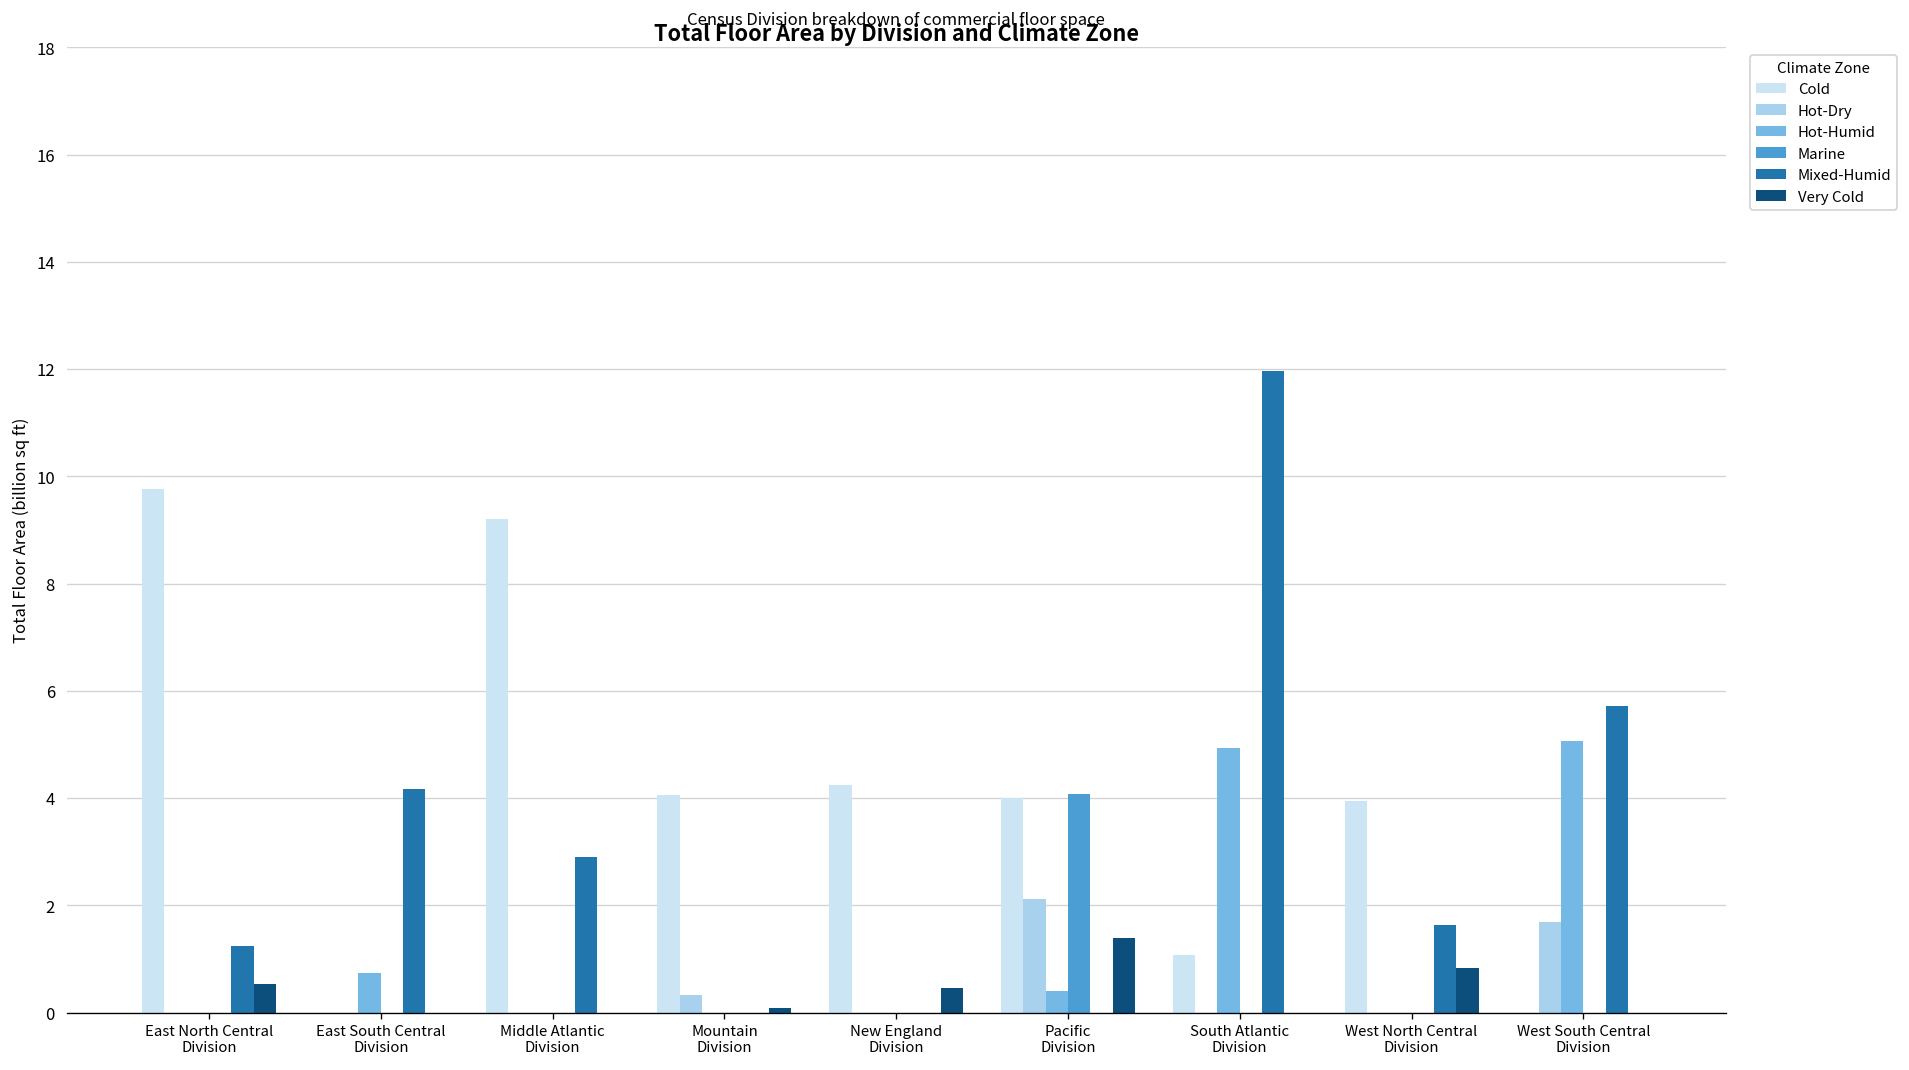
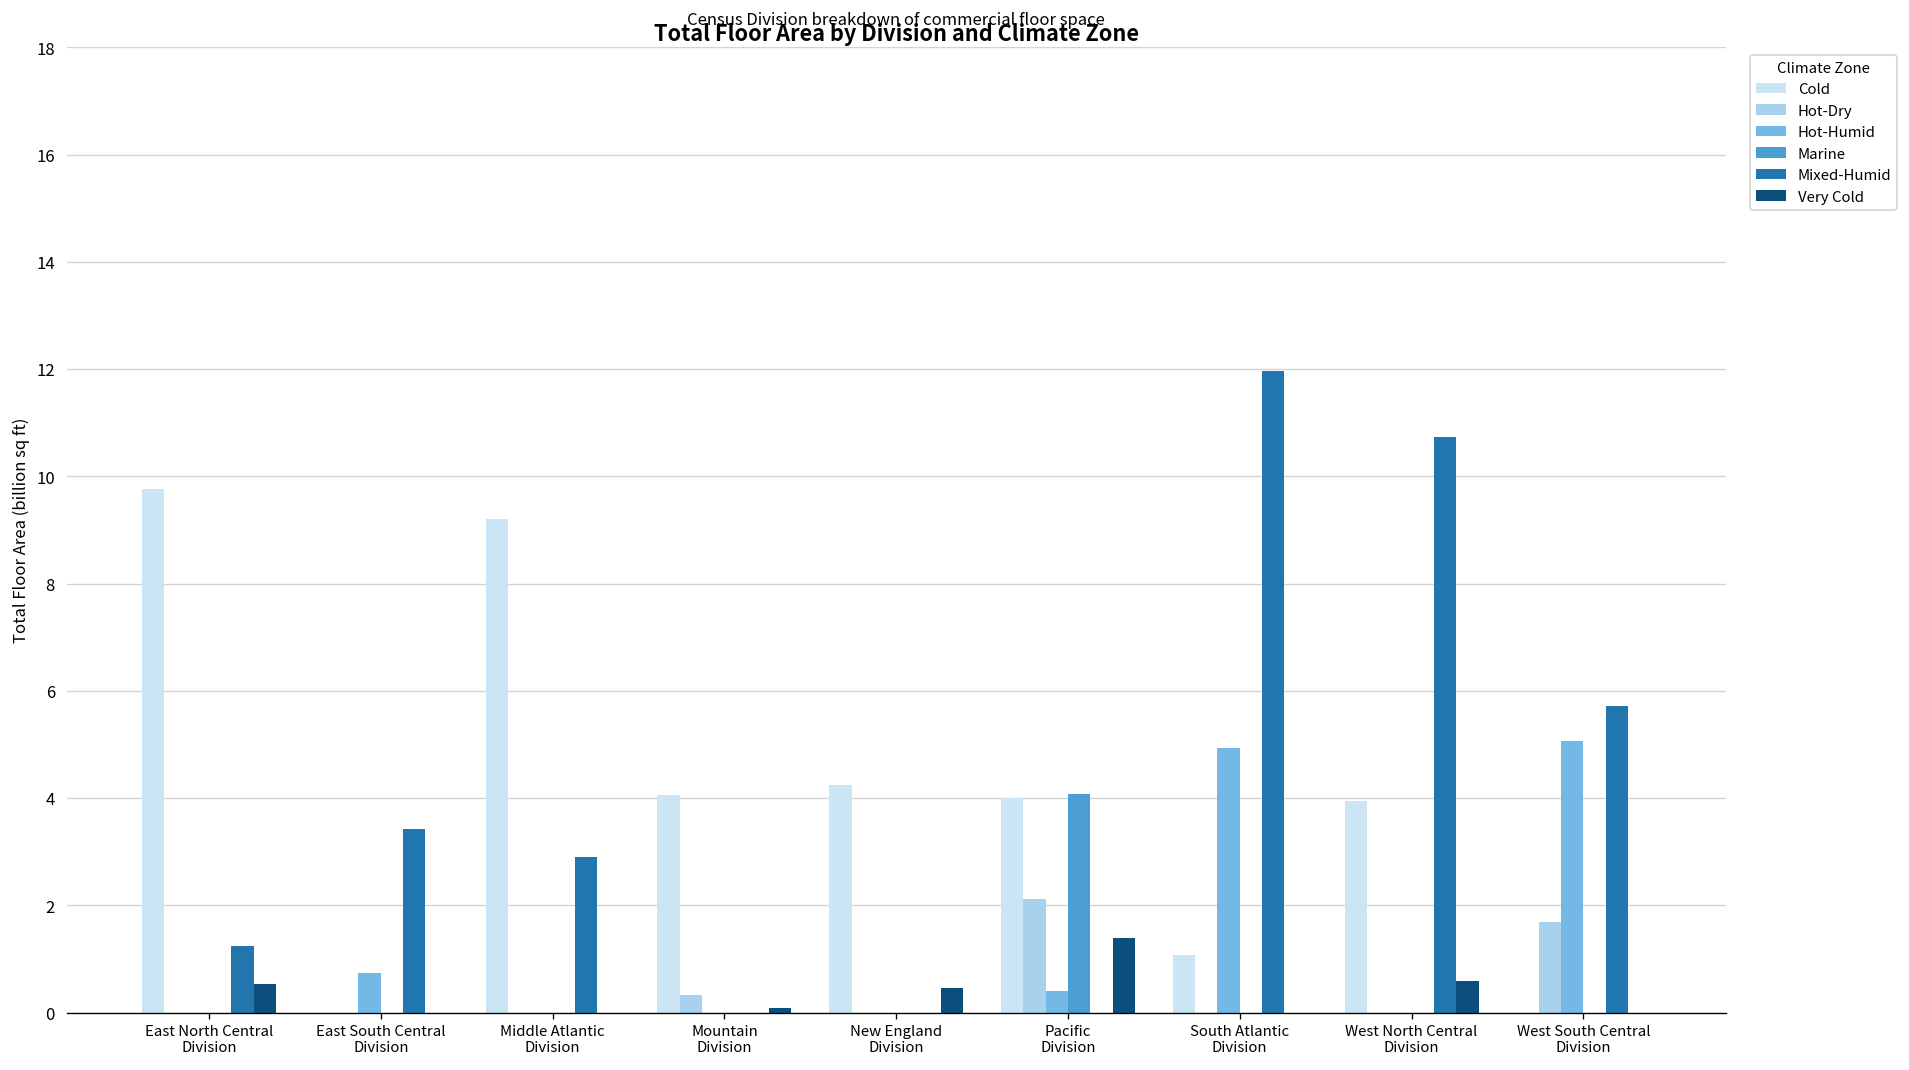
  {
    "Mixed-Humid": {
      "East North Central Division": 1.3,
-     "East South Central Division": 4.2,
+     "East South Central Division": 3.4,
      "Middle Atlantic Division": 2.9,
      "Mountain Division": 0.0,
      "New England Division": 0.0,
      "Pacific Division": 0.0,
      "South Atlantic Division": 12.0,
-     "West North Central Division": 1.6,
+     "West North Central Division": 10.7,
      "West South Central Division": 5.7
    },
    "Very Cold": {
      "East North Central Division": 0.5,
      "East South Central Division": 0.0,
      "Middle Atlantic Division": 0.0,
      "Mountain Division": 0.1,
      "New England Division": 0.5,
      "Pacific Division": 1.4,
      "South Atlantic Division": 0.0,
-     "West North Central Division": 0.8,
+     "West North Central Division": 0.6,
      "West South Central Division": 0.0
    }
  }
